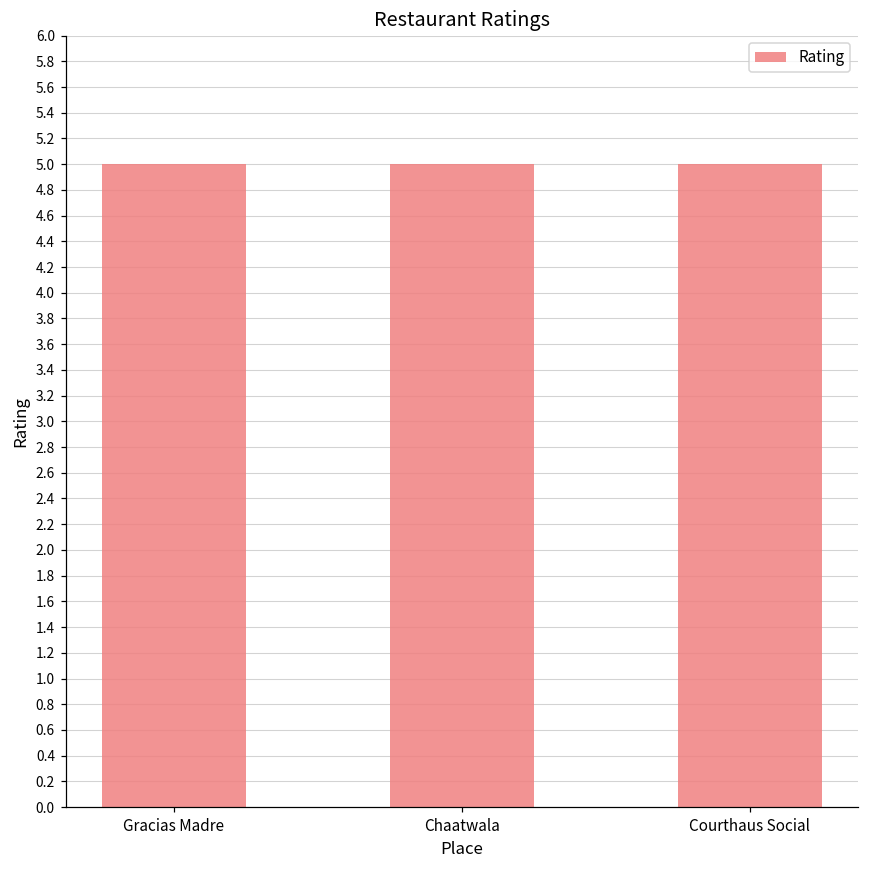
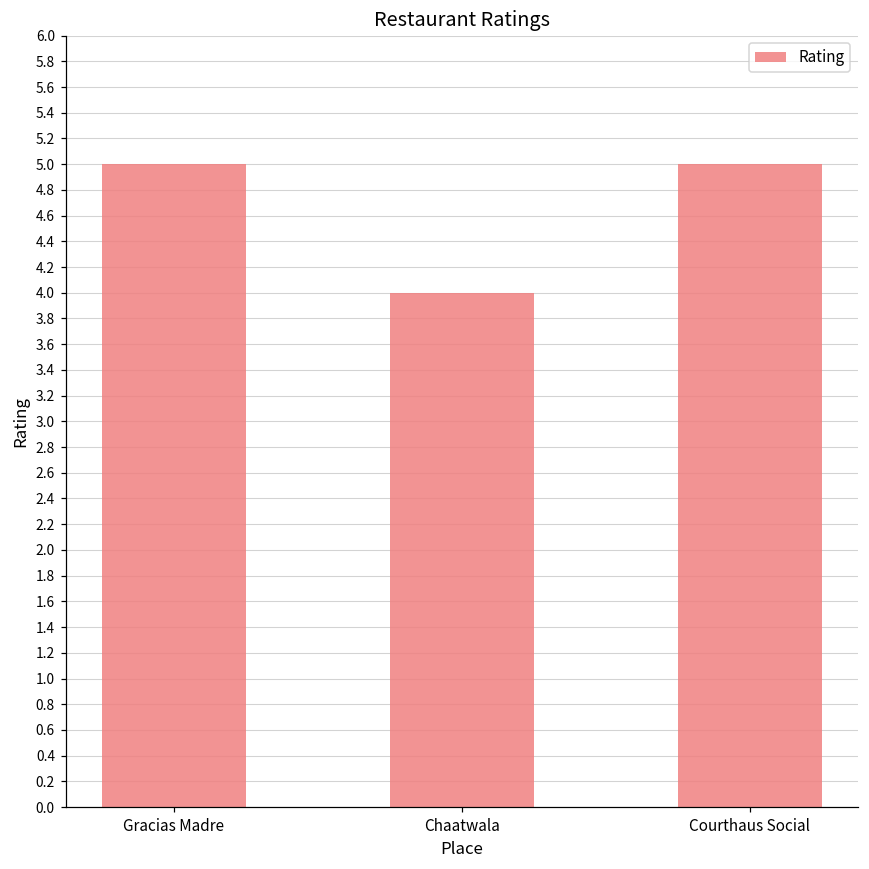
  {
    "Gracias Madre": 5,
-   "Chaatwala": 5,
+   "Chaatwala": 4,
    "Courthaus Social": 5
  }
